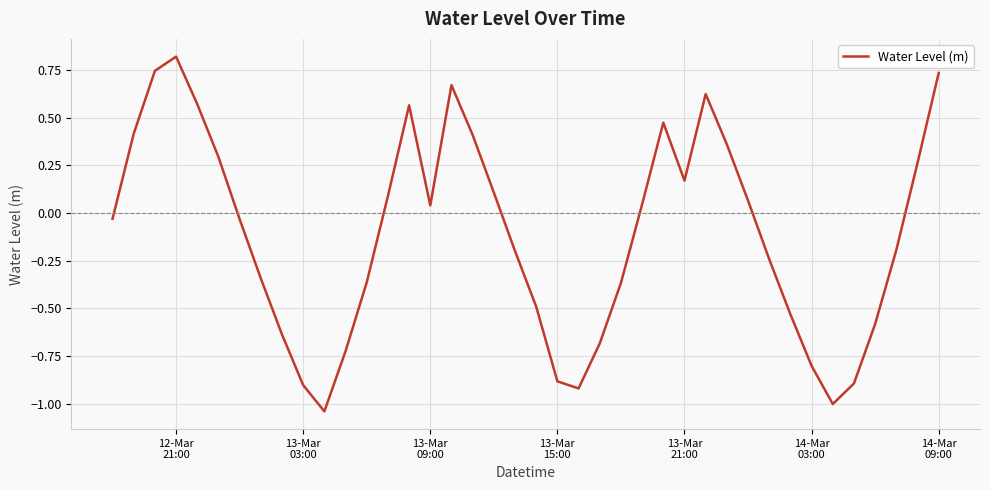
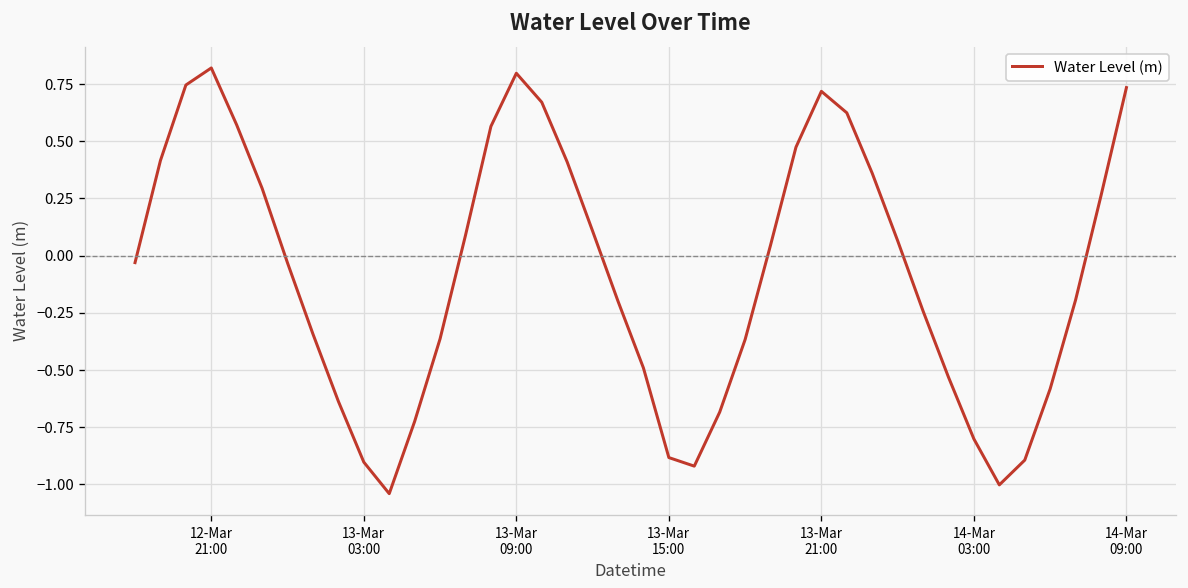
  {
    "12-Mar 21:00": 0.82,
    "13-Mar 03:00": -0.90,
-   "13-Mar 09:00": 0.04,
+   "13-Mar 09:00": 0.80,
    "13-Mar 15:00": -0.88,
-   "13-Mar 21:00": 0.17,
+   "13-Mar 21:00": 0.72,
    "14-Mar 03:00": -0.80,
    "14-Mar 09:00": 0.73
  }
